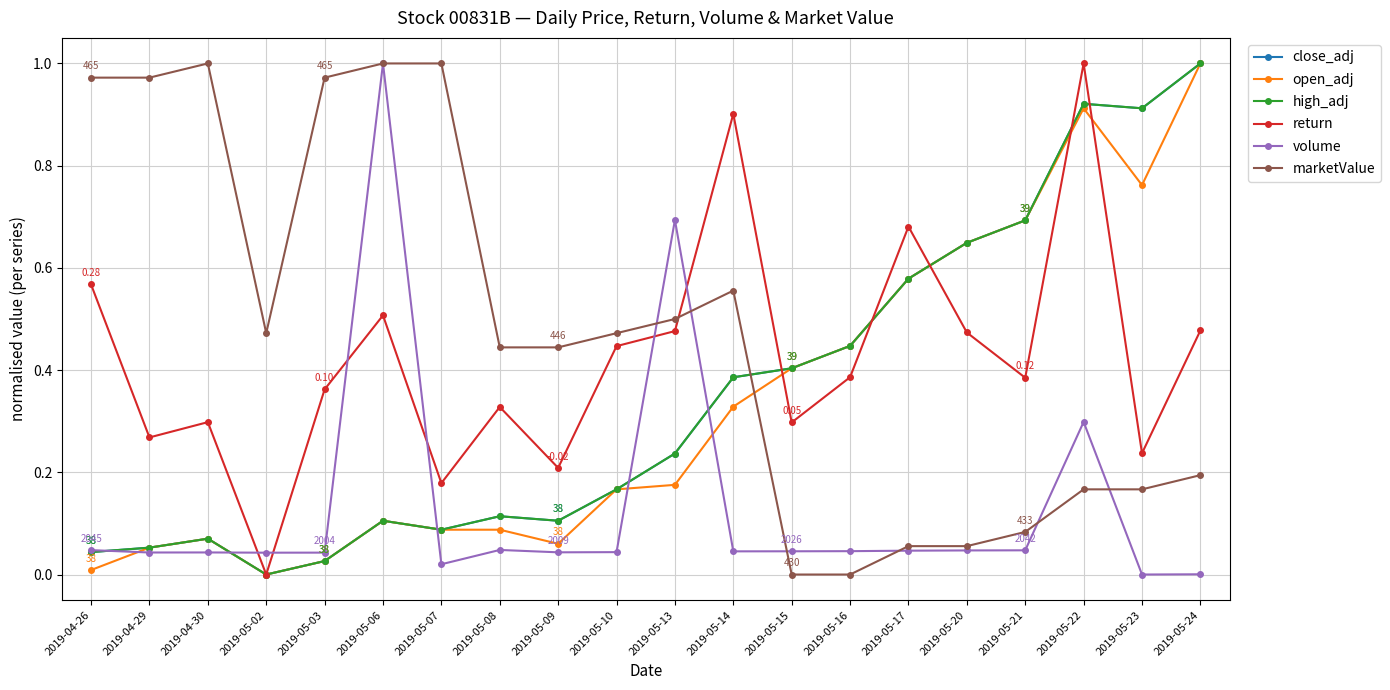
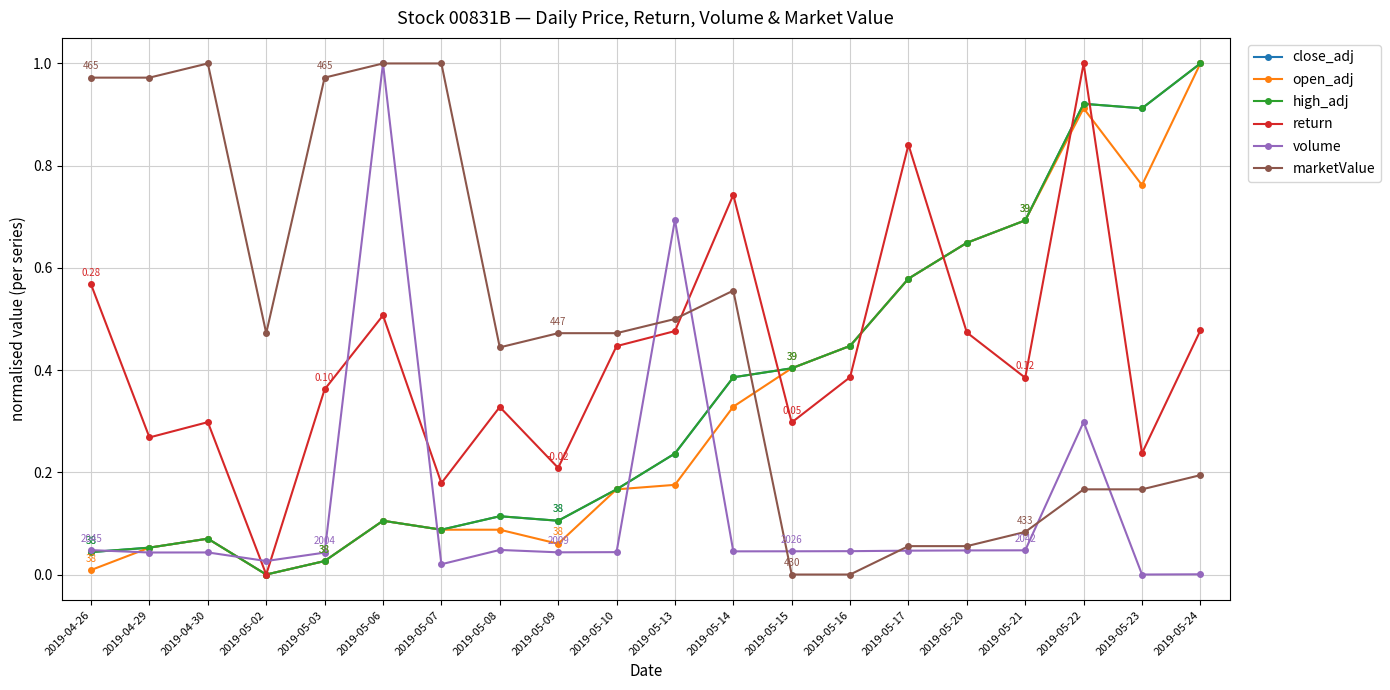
  {
    "high_adj": {
      "2019-05-08": 0.11,
      "2019-05-13": 0.24,
      "2019-05-14": 0.39,
      "2019-05-22": 0.92,
      "2019-05-23": 0.91
    },
    "open_adj": {
      "2019-04-26": 0.01,
      "2019-05-08": 0.09,
      "2019-05-13": 0.18,
      "2019-05-14": 0.33,
      "2019-05-22": 0.91,
      "2019-05-23": 0.76
    },
    "return": {
      "2019-04-29": 0.27,
      "2019-04-30": 0.30,
      "2019-05-06": 0.51,
      "2019-05-07": 0.18,
      "2019-05-08": 0.33,
      "2019-05-10": 0.45,
      "2019-05-13": 0.48,
-     "2019-05-14": 0.90,
+     "2019-05-14": 0.74,
      "2019-05-16": 0.39,
-     "2019-05-17": 0.68,
+     "2019-05-17": 0.84,
      "2019-05-20": 0.47,
      "2019-05-22": 1.00,
      "2019-05-23": 0.24,
      "2019-05-24": 0.48
    },
    "volume": {
      "2019-04-29": 0.04,
      "2019-04-30": 0.04,
-     "2019-05-02": 0.04,
+     "2019-05-02": 0.03,
      "2019-05-07": 0.02,
      "2019-05-08": 0.05,
      "2019-05-09": 0.04,
      "2019-05-10": 0.04,
      "2019-05-13": 0.69,
      "2019-05-14": 0.05,
      "2019-05-16": 0.05,
      "2019-05-17": 0.05,
      "2019-05-20": 0.05,
      "2019-05-21": 0.05,
      "2019-05-22": 0.30,
      "2019-05-23": 0.00,
      "2019-05-24": 0.00
    },
    "marketValue": {
-     "2019-05-09": 446
+     "2019-05-09": 447
    }
  }
